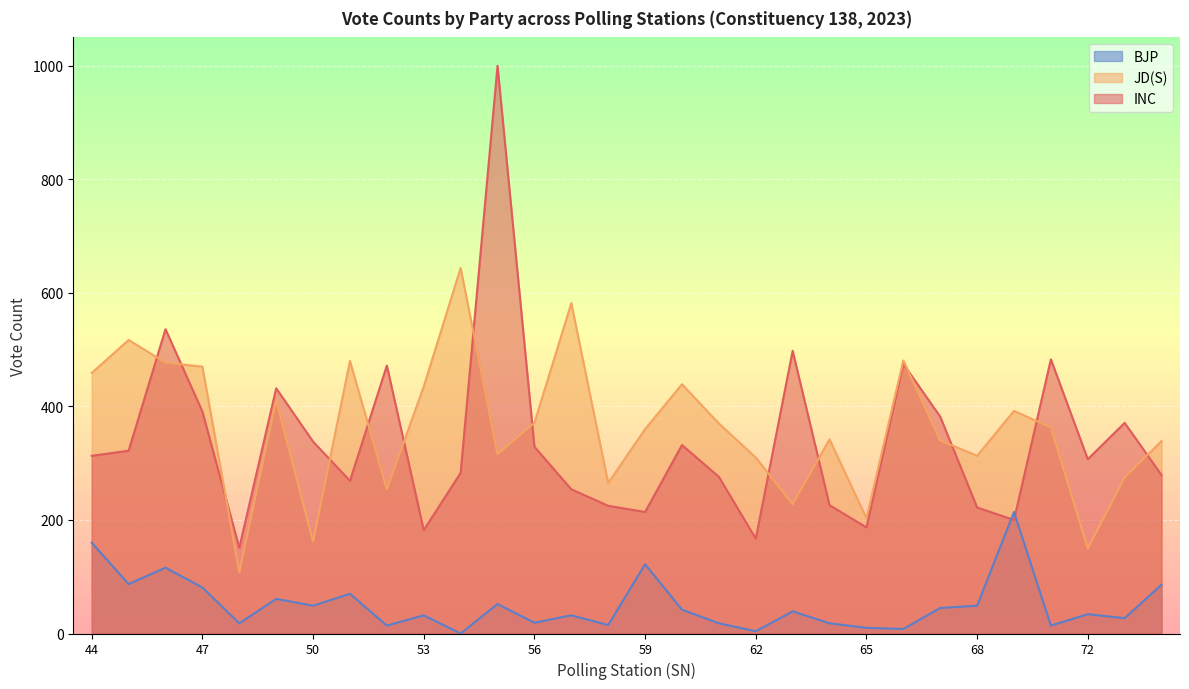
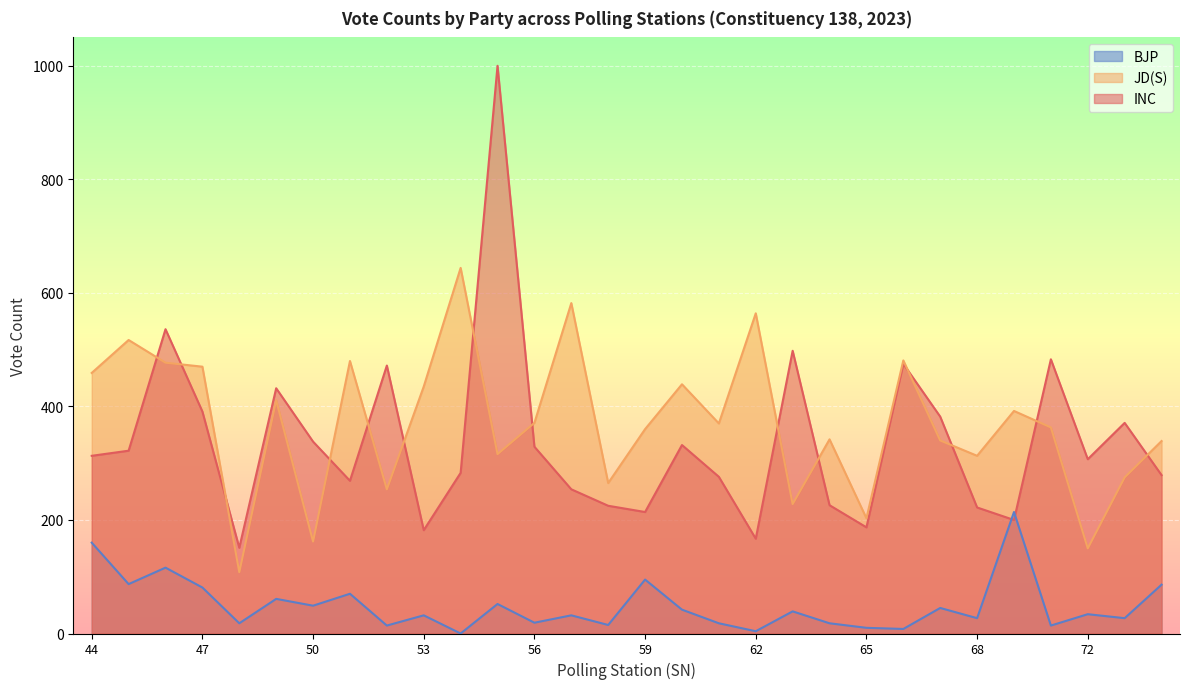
  {
    "BJP": {
      "44": 160,
      "47": 80,
      "50": 50,
      "53": 30,
      "56": 20,
-     "59": 120,
+     "59": 100,
      "62": 0,
      "65": 10,
-     "68": 50,
+     "68": 30,
      "72": 30
    },
    "JD(S)": {
      "44": 460,
      "47": 470,
      "50": 160,
      "53": 440,
      "56": 370,
      "59": 360,
-     "62": 310,
+     "62": 560,
      "65": 200,
      "68": 310,
      "72": 150
    },
    "INC": {
      "44": 310,
      "47": 390,
      "50": 340,
      "53": 180,
      "56": 330,
      "59": 210,
      "62": 170,
      "65": 190,
      "68": 220,
      "72": 310
    }
  }
